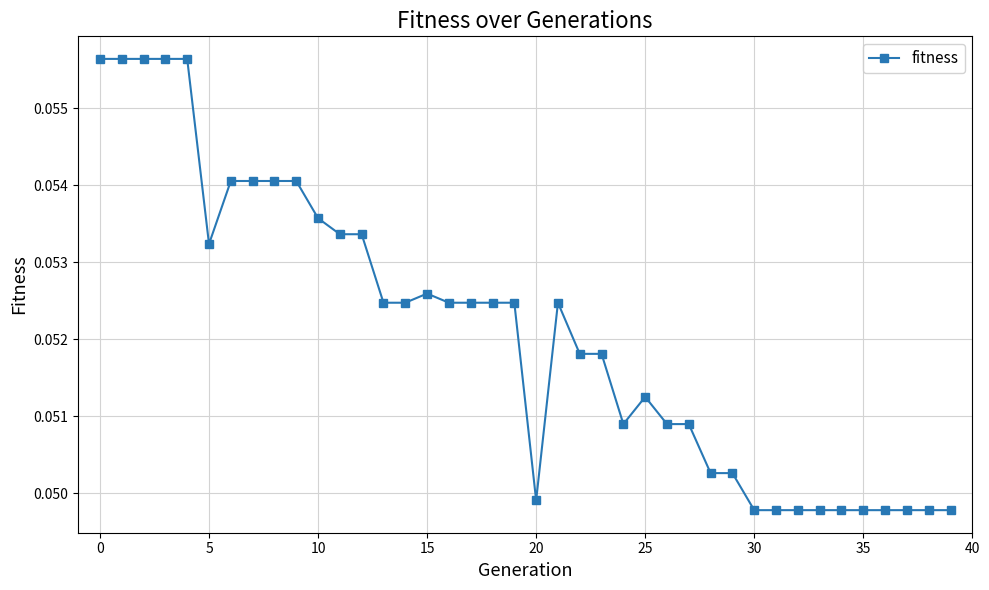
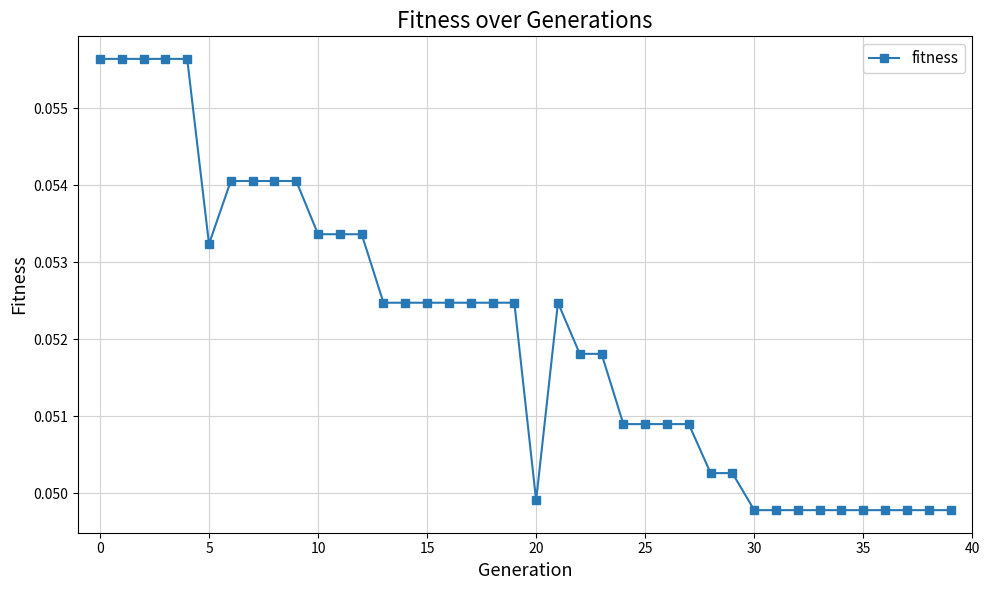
  {
    "0": 0.0556,
    "5": 0.0532,
-   "10": 0.0536,
-   "15": 0.0526,
+   "10": 0.0534,
+   "15": 0.0525,
    "20": 0.0499,
-   "25": 0.0513,
+   "25": 0.0509,
    "30": 0.0498,
    "35": 0.0498
  }
